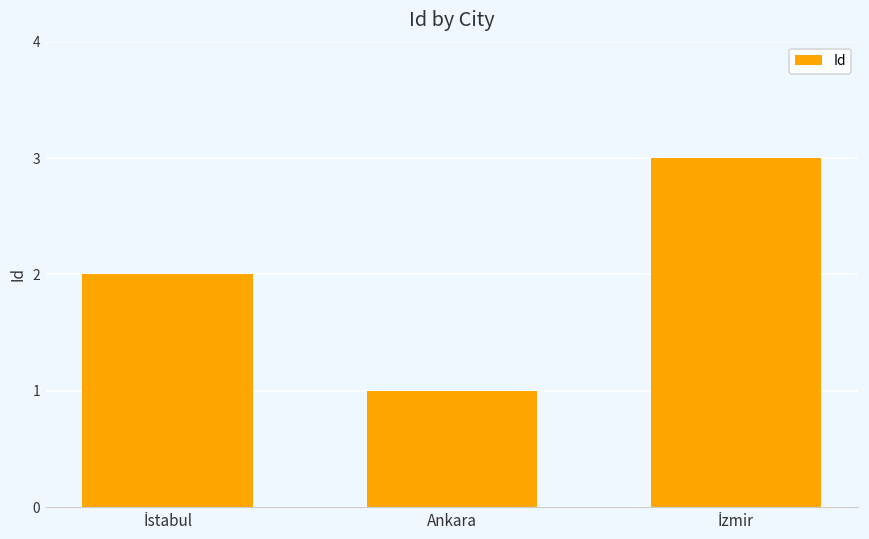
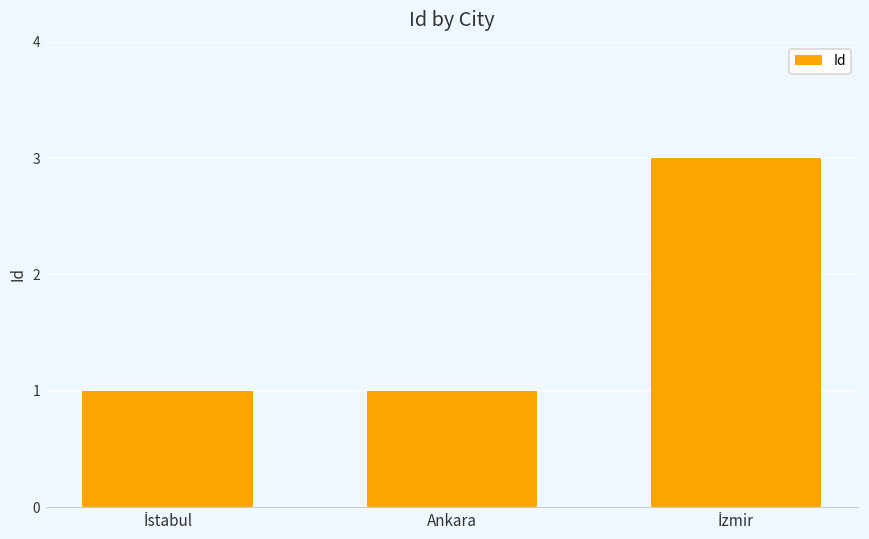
  {
-   "İstabul": 2,
+   "İstabul": 1,
    "Ankara": 1,
    "İzmir": 3
  }
